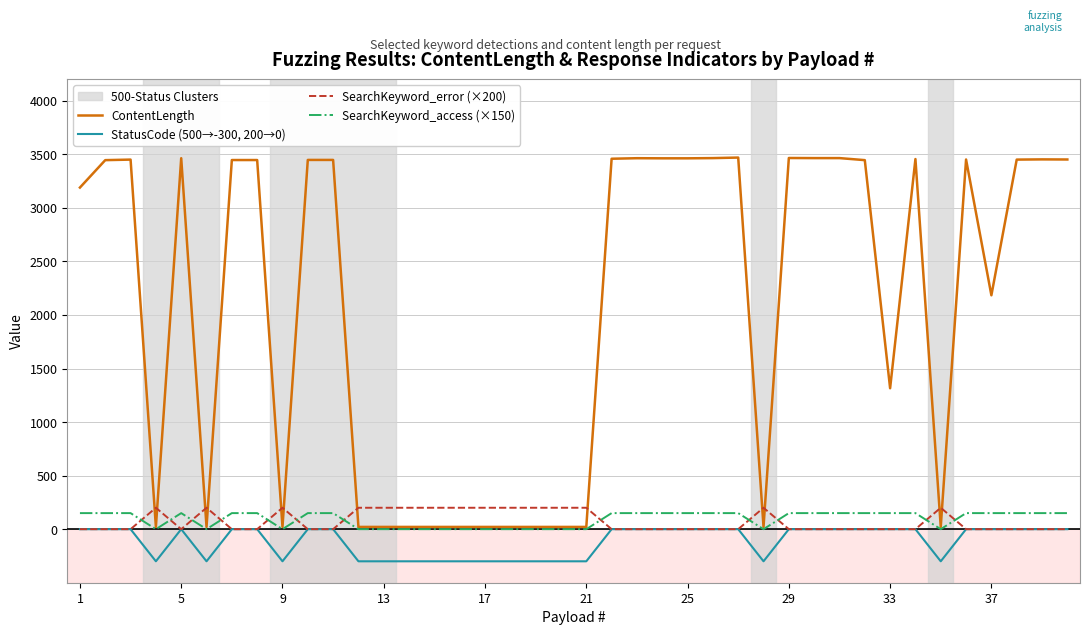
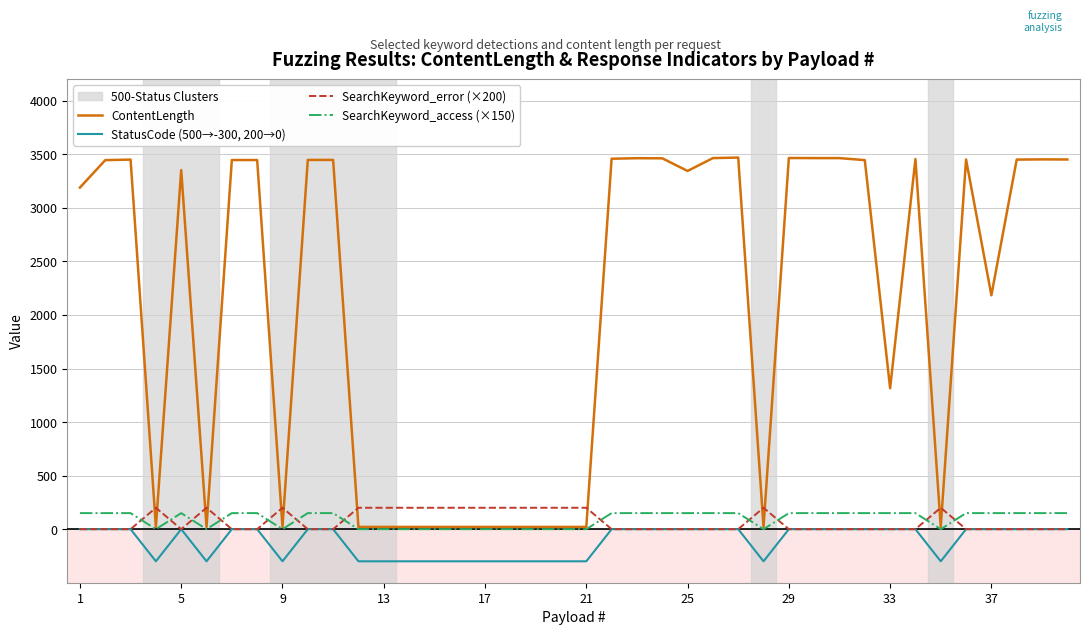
  {
    "ContentLength": {
      "1": 3190,
-     "5": 3460,
-     "25": 3460,
+     "5": 3350,
+     "25": 3350,
      "29": 3470,
      "33": 1320,
      "37": 2180
    },
    "StatusCode (500→-300, 200→0)": {
      "9": -300,
      "13": -300,
      "17": -300,
      "21": -300
    },
    "SearchKeyword_error (×200)": {
      "9": 200,
      "13": 200,
      "17": 200,
      "21": 200
    },
    "SearchKeyword_access (×150)": {
      "1": 150,
      "5": 150,
      "25": 150,
      "29": 150,
      "33": 150,
      "37": 150
    }
  }
